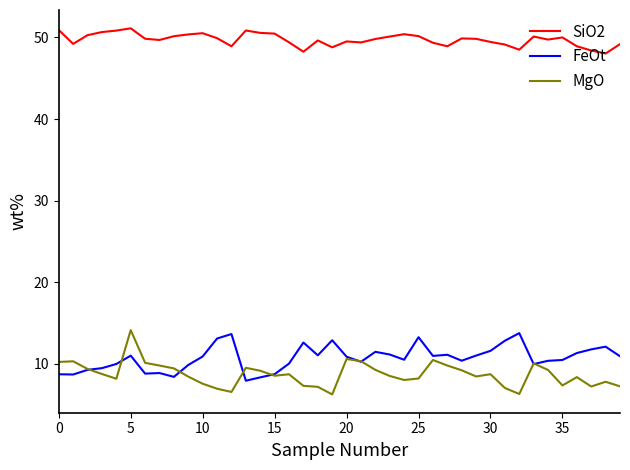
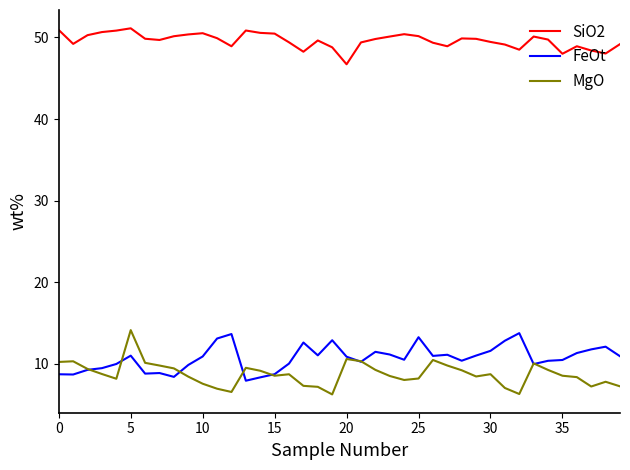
  {
    "SiO2": {
      "0": 51,
      "5": 51,
      "10": 51,
      "15": 50,
-     "20": 50,
+     "20": 47,
      "25": 50,
      "30": 49,
-     "35": 50
+     "35": 48
    },
    "FeOt": {
      "0": 9,
      "5": 11,
      "10": 11,
      "25": 13,
      "30": 12,
      "35": 10
    },
    "MgO": {
      "0": 10,
      "5": 14,
      "10": 8,
      "25": 8,
      "30": 9,
-     "35": 7
+     "35": 9
    }
  }
